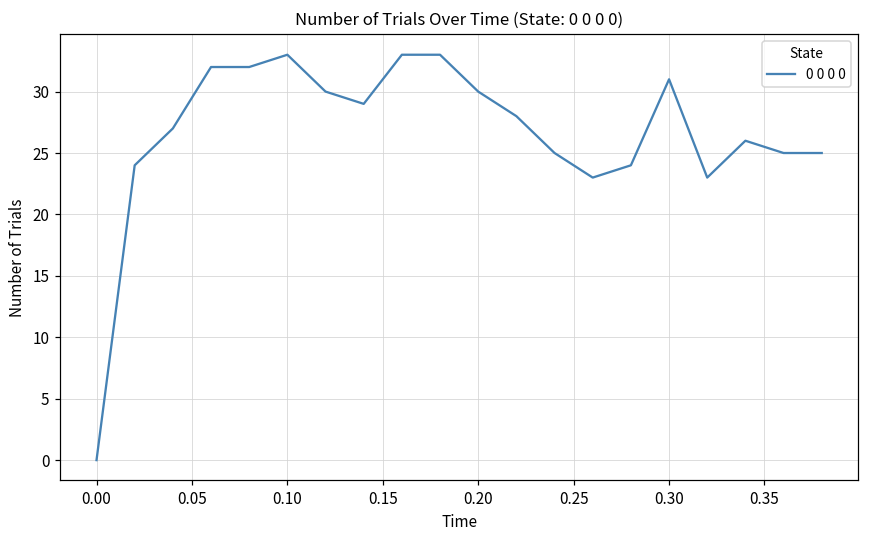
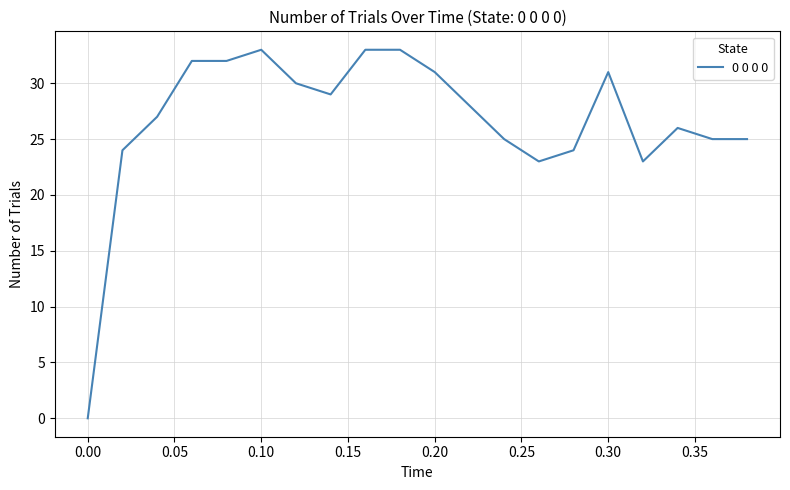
  {
    "0.00": 0,
    "0.10": 33,
-   "0.20": 30,
+   "0.20": 31,
    "0.30": 31
  }
